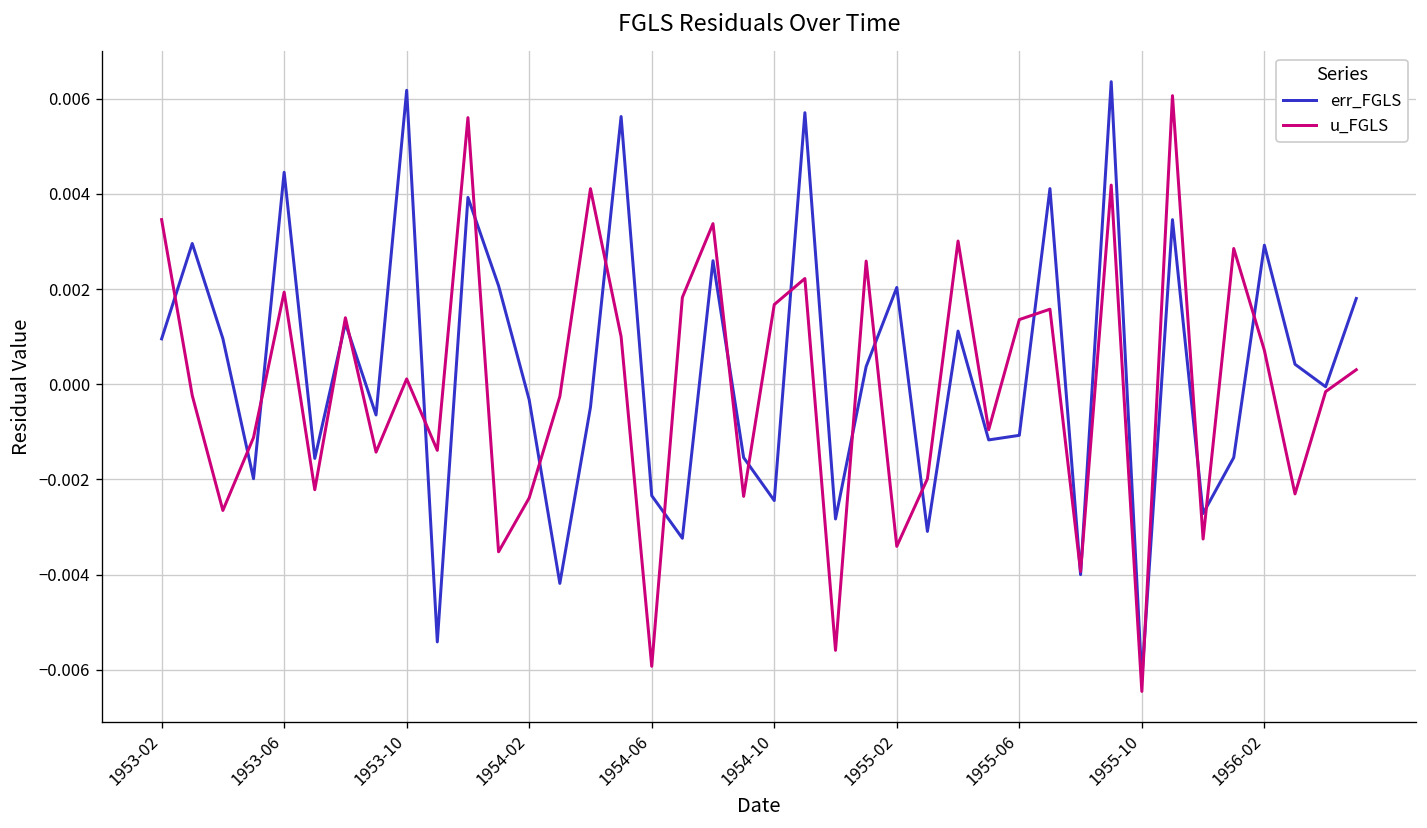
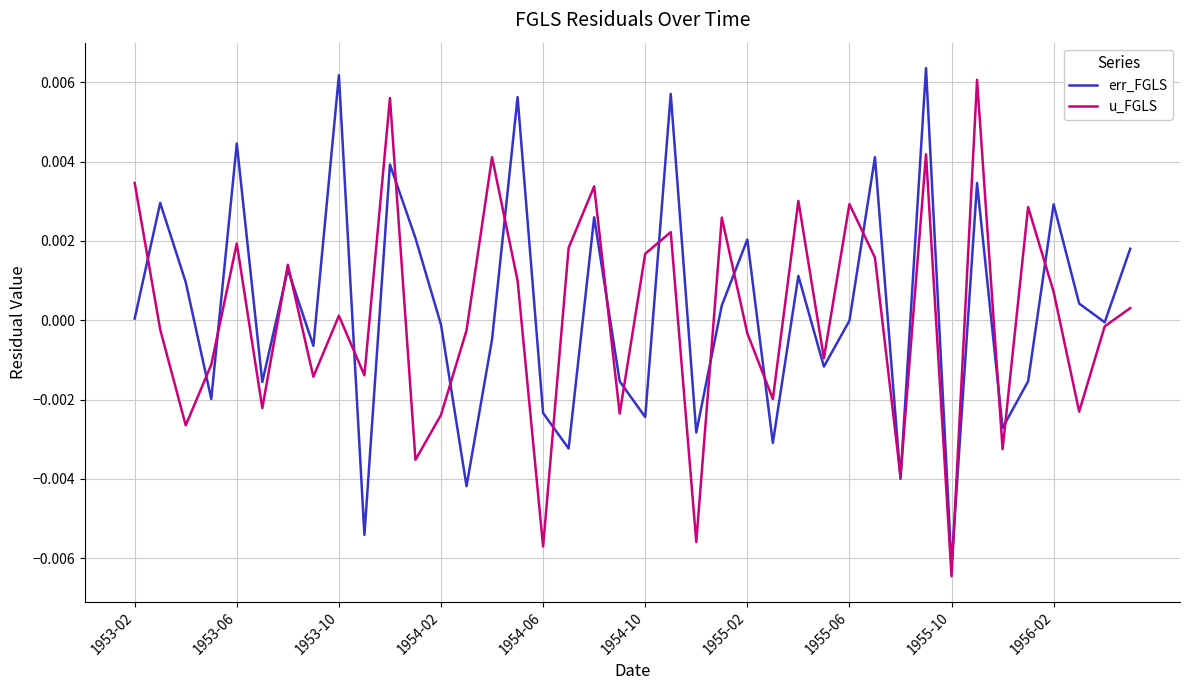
  {
    "err_FGLS": {
-     "1953-02": 0.0010,
+     "1953-02": 0.0000,
      "1953-06": 0.0045,
      "1953-10": 0.0062,
-     "1954-02": -0.0003,
+     "1954-02": -0.0001,
      "1954-06": -0.0023,
      "1954-10": -0.0024,
      "1955-02": 0.0020,
-     "1955-06": -0.0011,
+     "1955-06": 0.0000,
      "1955-10": -0.0062,
      "1956-02": 0.0029
    },
    "u_FGLS": {
      "1953-02": 0.0035,
      "1953-06": 0.0019,
      "1953-10": 0.0001,
      "1954-02": -0.0024,
-     "1954-06": -0.0059,
+     "1954-06": -0.0057,
      "1954-10": 0.0017,
-     "1955-02": -0.0034,
-     "1955-06": 0.0014,
+     "1955-02": -0.0003,
+     "1955-06": 0.0029,
      "1955-10": -0.0065,
      "1956-02": 0.0007
    }
  }
